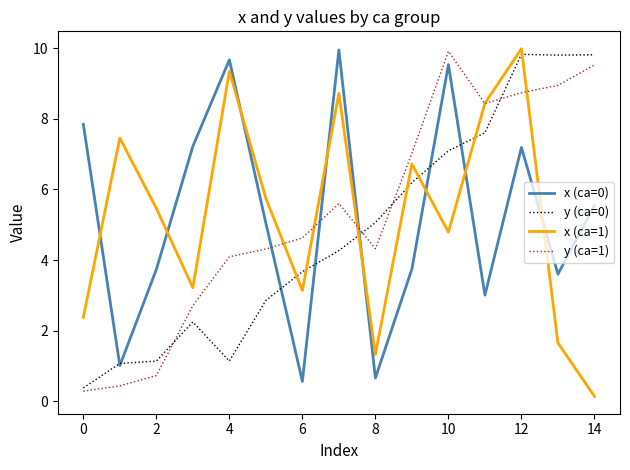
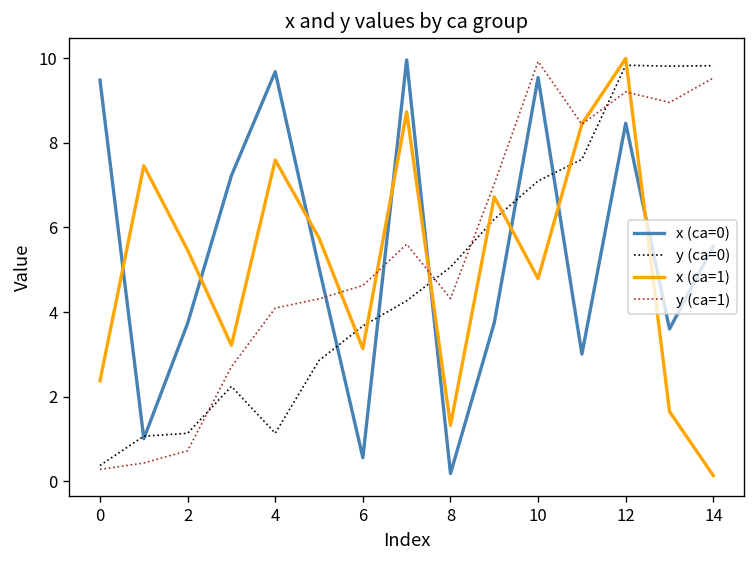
  {
    "x (ca=0)": {
-     "0": 7.8,
+     "0": 9.5,
      "2": 3.7,
      "4": 9.7,
      "6": 0.6,
-     "8": 0.7,
+     "8": 0.2,
      "10": 9.5,
-     "12": 7.2
+     "12": 8.5
    },
    "y (ca=0)": {
      "0": 0.4,
      "2": 1.1,
      "4": 1.1,
      "6": 3.7,
      "8": 5.1,
      "10": 7.1,
      "12": 9.8,
      "14": 9.8
    },
    "x (ca=1)": {
      "0": 2.4,
      "2": 5.5,
-     "4": 9.3,
+     "4": 7.6,
      "6": 3.1,
      "8": 1.3,
      "10": 4.8,
      "12": 10.0,
      "14": 0.1
    },
    "y (ca=1)": {
      "0": 0.3,
      "2": 0.7,
      "4": 4.1,
      "6": 4.6,
      "8": 4.3,
      "10": 9.9,
-     "12": 8.7,
+     "12": 9.2,
      "14": 9.5
    }
  }
